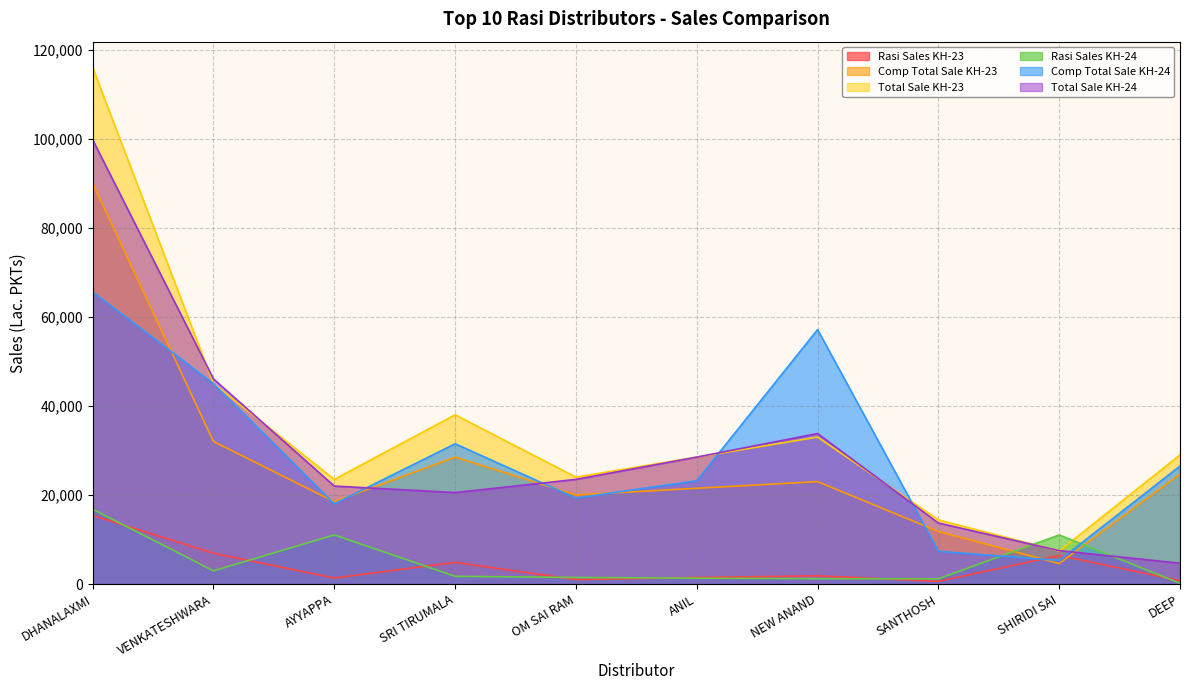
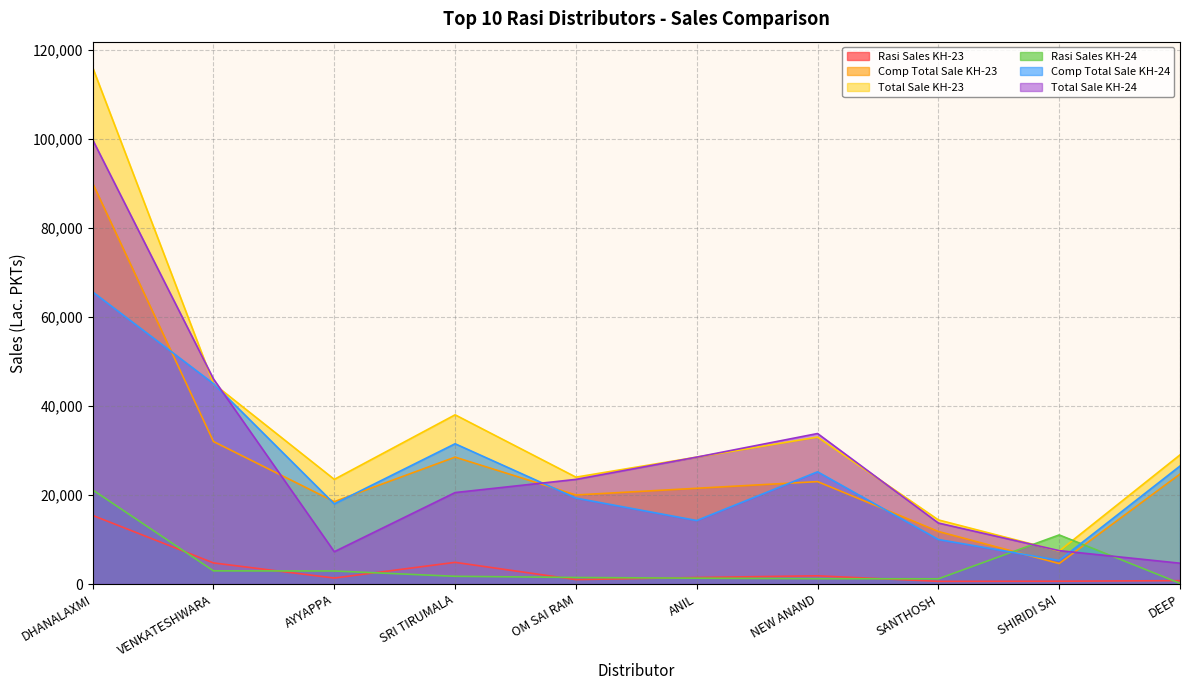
  {
    "Rasi Sales KH-23": {
      "DHANALAXMI": "15,000",
-     "VENKATESHWARA": "7,000",
+     "VENKATESHWARA": "5,000",
      "AYYAPPA": "1,000",
      "SRI TIRUMALA": "5,000",
      "NEW ANAND": "2,000",
      "SANTHOSH": "1,000",
-     "SHIRIDI SAI": "6,000",
+     "SHIRIDI SAI": "1,000",
      "DEEP": "1,000"
    },
    "Rasi Sales KH-24": {
-     "DHANALAXMI": "17,000",
+     "DHANALAXMI": "21,000",
      "VENKATESHWARA": "3,000",
-     "AYYAPPA": "11,000",
+     "AYYAPPA": "3,000",
      "SRI TIRUMALA": "2,000",
      "NEW ANAND": "1,000",
      "SANTHOSH": "1,000",
      "SHIRIDI SAI": "11,000",
      "DEEP": "0"
    },
    "Comp Total Sale KH-24": {
      "DHANALAXMI": "66,000",
      "SRI TIRUMALA": "32,000",
      "OM SAI RAM": "19,000",
-     "ANIL": "23,000",
-     "NEW ANAND": "57,000",
-     "SANTHOSH": "7,000",
+     "ANIL": "14,000",
+     "NEW ANAND": "25,000",
+     "SANTHOSH": "10,000",
      "SHIRIDI SAI": "5,000",
      "DEEP": "27,000"
    },
    "Total Sale KH-24": {
      "DHANALAXMI": "100,000",
      "VENKATESHWARA": "46,000",
-     "AYYAPPA": "22,000",
+     "AYYAPPA": "7,000",
      "SRI TIRUMALA": "21,000",
      "NEW ANAND": "34,000",
      "SANTHOSH": "14,000",
      "DEEP": "5,000"
    }
  }
